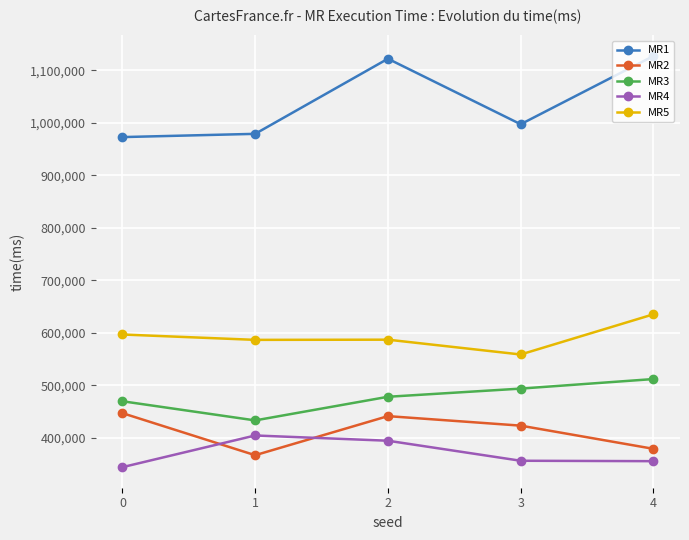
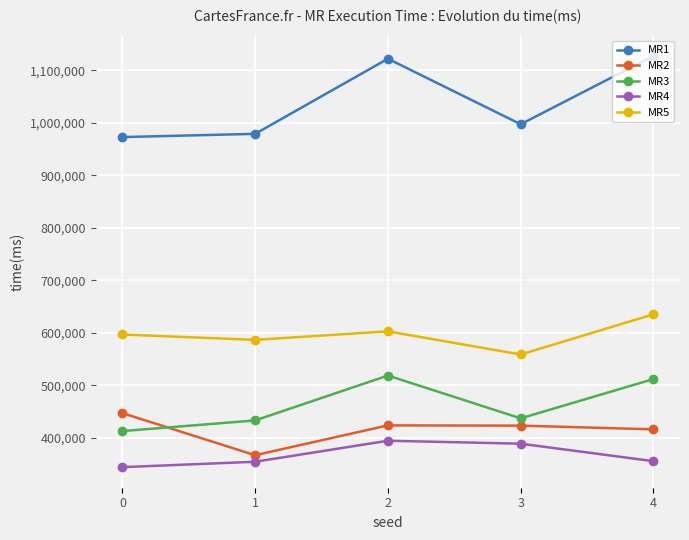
  {
    "MR1": {
      "0": "970,000",
      "1": "980,000",
      "2": "1,120,000",
      "3": "1,000,000"
    },
    "MR2": {
      "0": "450,000",
      "1": "370,000",
-     "2": "440,000",
+     "2": "420,000",
      "3": "420,000",
-     "4": "380,000"
+     "4": "420,000"
    },
    "MR3": {
-     "0": "470,000",
+     "0": "410,000",
      "1": "430,000",
-     "2": "480,000",
-     "3": "490,000",
+     "2": "520,000",
+     "3": "440,000",
      "4": "510,000"
    },
    "MR4": {
      "0": "340,000",
-     "1": "400,000",
+     "1": "350,000",
      "2": "390,000",
-     "3": "360,000",
+     "3": "390,000",
      "4": "360,000"
    },
    "MR5": {
      "0": "600,000",
      "1": "590,000",
-     "2": "590,000",
+     "2": "600,000",
      "3": "560,000",
      "4": "640,000"
    }
  }
